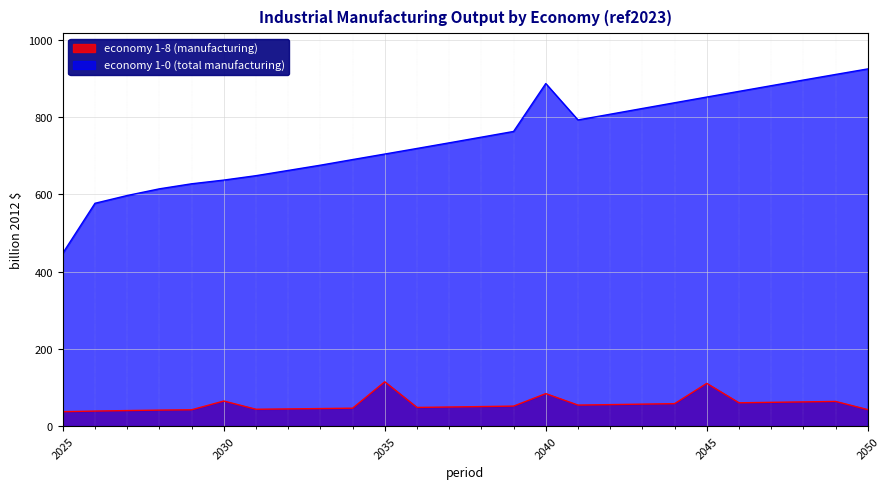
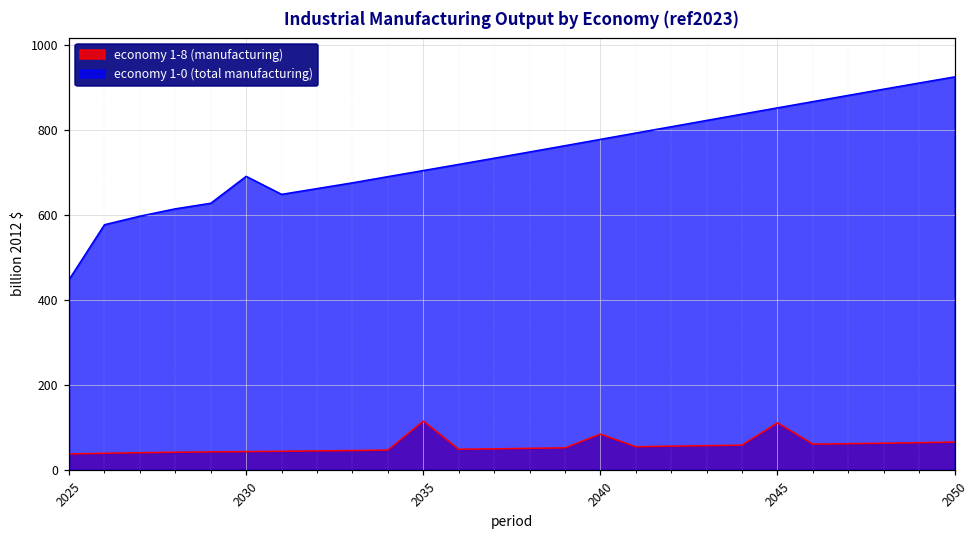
  {
    "economy 1-8 (manufacturing)": {
      "2025": 40,
-     "2030": 70,
+     "2030": 40,
      "2035": 110,
      "2040": 80,
      "2045": 110,
-     "2050": 40
+     "2050": 70
    },
    "economy 1-0 (total manufacturing)": {
      "2025": 450,
-     "2030": 640,
+     "2030": 690,
      "2035": 700,
-     "2040": 890,
+     "2040": 780,
      "2045": 850,
      "2050": 930
    }
  }
